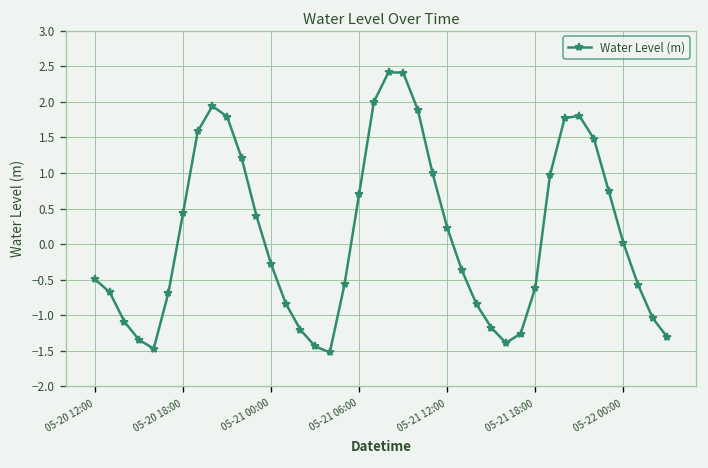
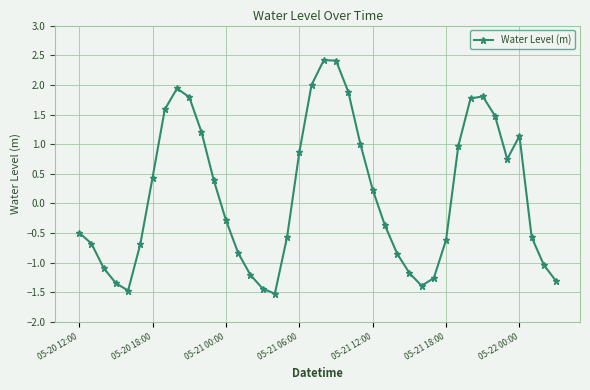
  {
    "05-20 12:00": -0.5,
    "05-20 18:00": 0.4,
    "05-21 00:00": -0.3,
-   "05-21 06:00": 0.7,
+   "05-21 06:00": 0.9,
    "05-21 12:00": 0.2,
    "05-21 18:00": -0.6,
-   "05-22 00:00": 0.0
+   "05-22 00:00": 1.1
  }
